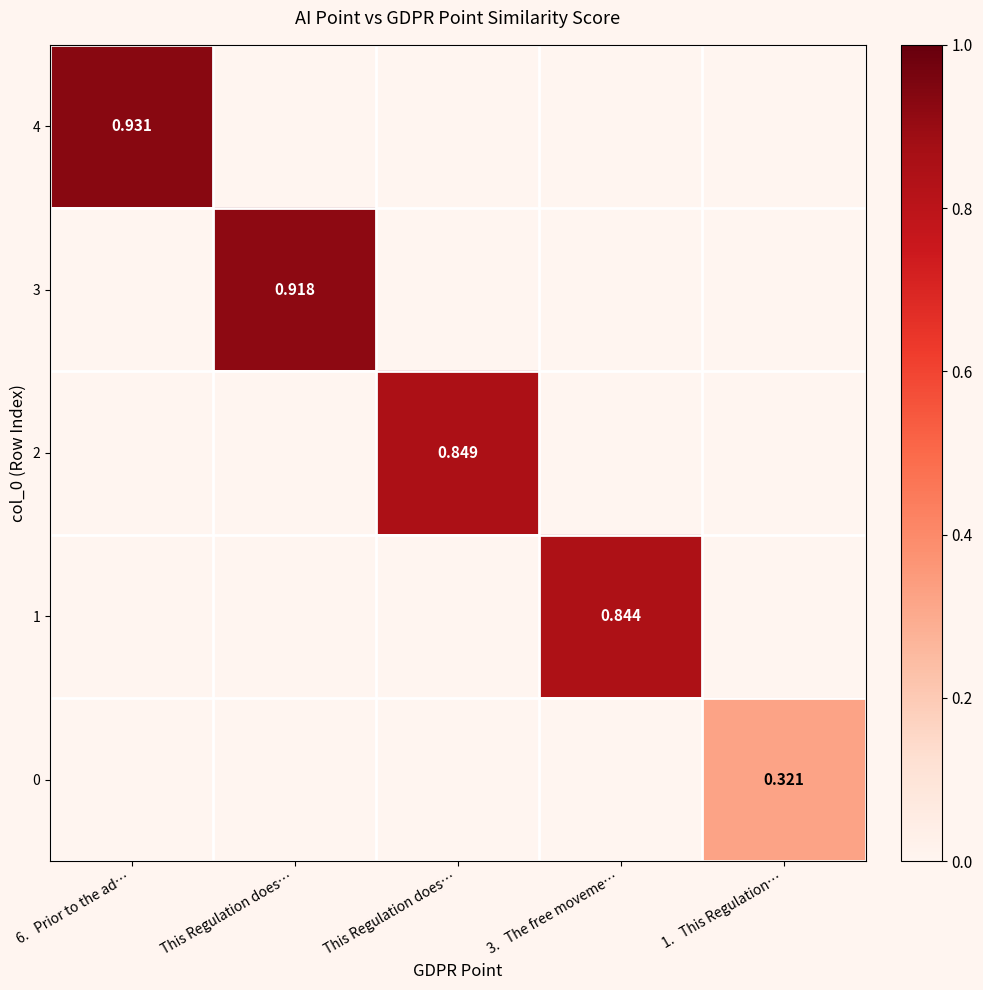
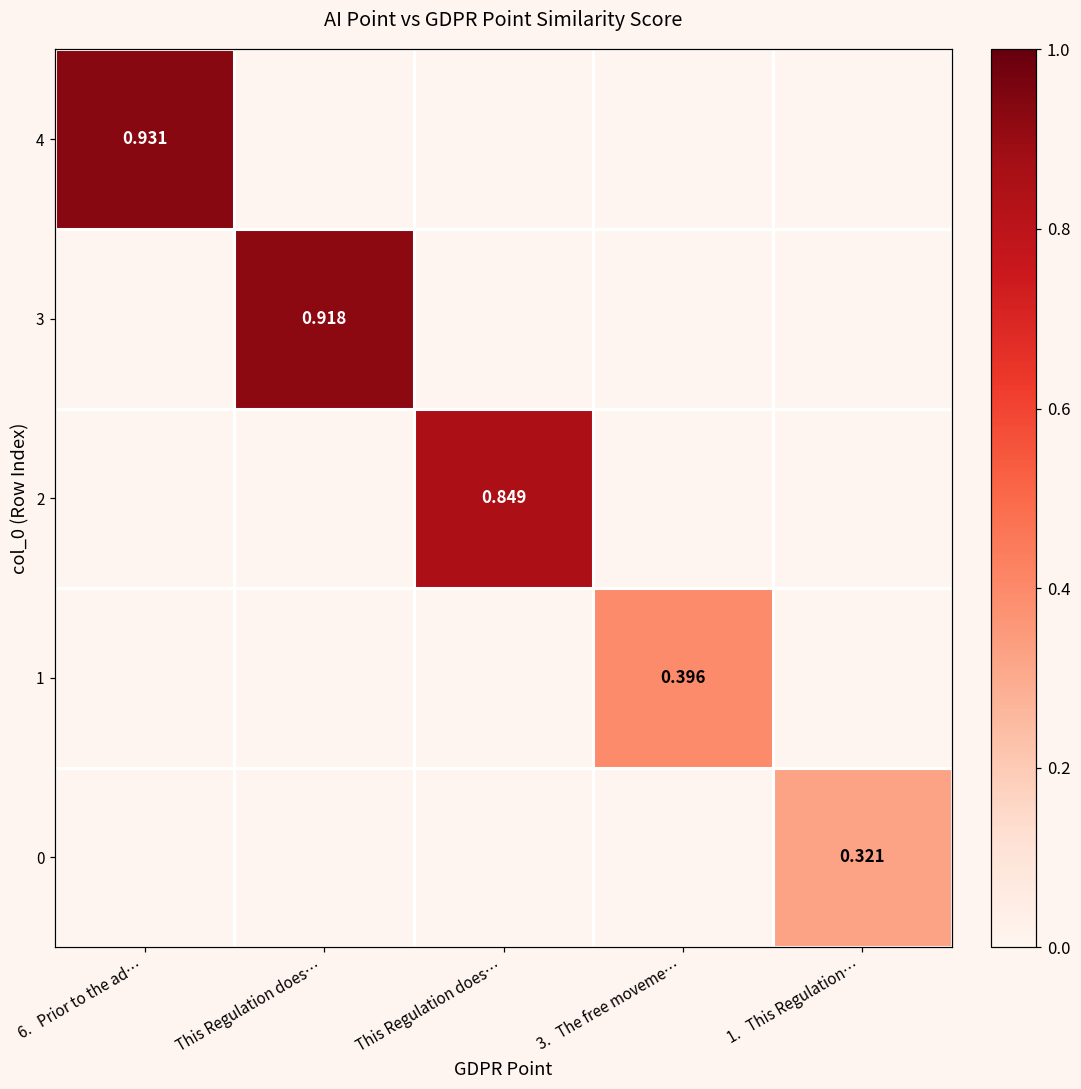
  {
    "4": {
      "6. Prior to the ad…": 0.931
    },
    "1": {
-     "3. The free moveme…": 0.844
+     "3. The free moveme…": 0.396
    },
    "0": {
      "1. This Regulation…": 0.321
    }
  }
